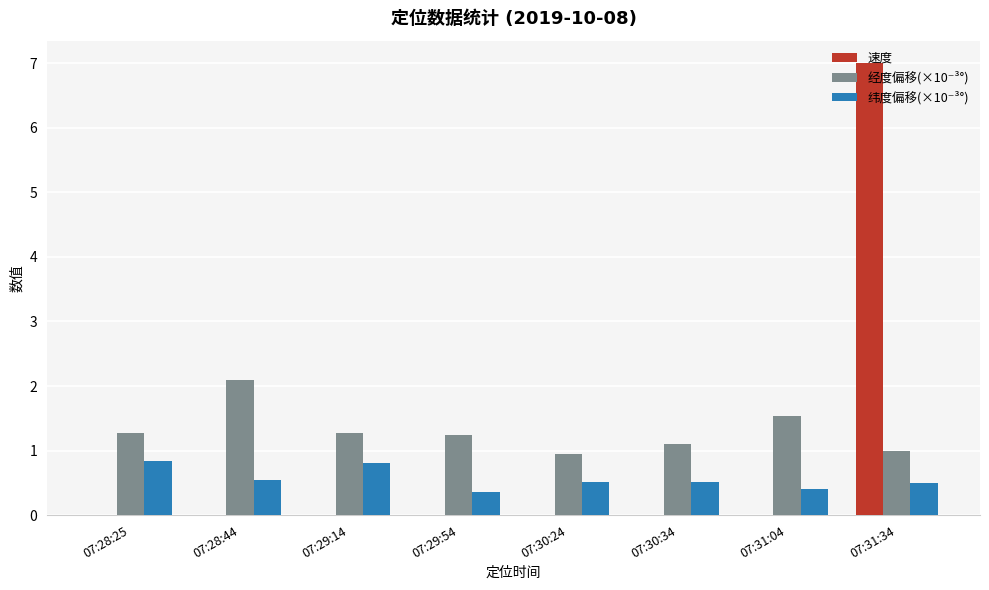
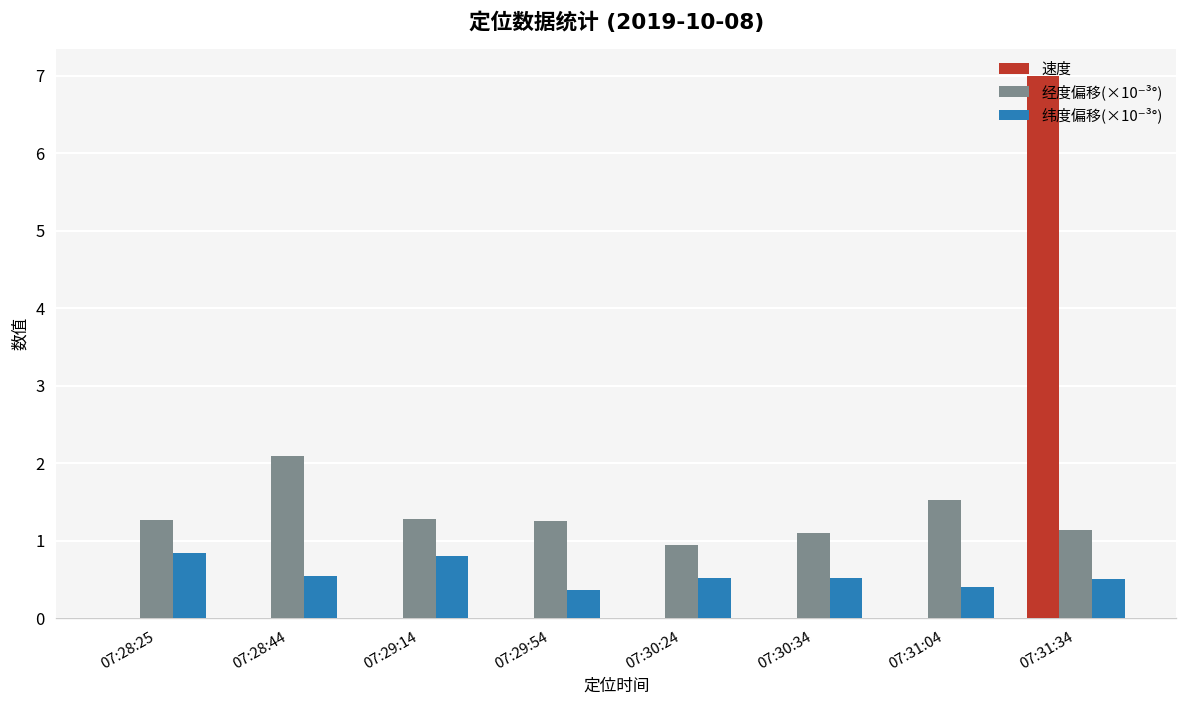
  {
    "速度": {
      "07:28:25": 0.0,
      "07:28:44": 0.0,
      "07:29:14": 0.0,
      "07:29:54": 0.0,
      "07:30:24": 0.0,
      "07:30:34": 0.0,
      "07:31:04": 0.0,
      "07:31:34": 7.0
    },
    "经度偏移(×10⁻³°)": {
      "07:28:25": 1.3,
      "07:28:44": 2.1,
      "07:29:14": 1.3,
      "07:29:54": 1.2,
      "07:30:24": 0.9,
      "07:30:34": 1.1,
      "07:31:04": 1.5,
-     "07:31:34": 1.0
+     "07:31:34": 1.1
    },
    "纬度偏移(×10⁻³°)": {
      "07:28:25": 0.8,
      "07:28:44": 0.5,
      "07:29:14": 0.8,
      "07:29:54": 0.4,
      "07:30:24": 0.5,
      "07:30:34": 0.5,
      "07:31:04": 0.4,
      "07:31:34": 0.5
    }
  }
